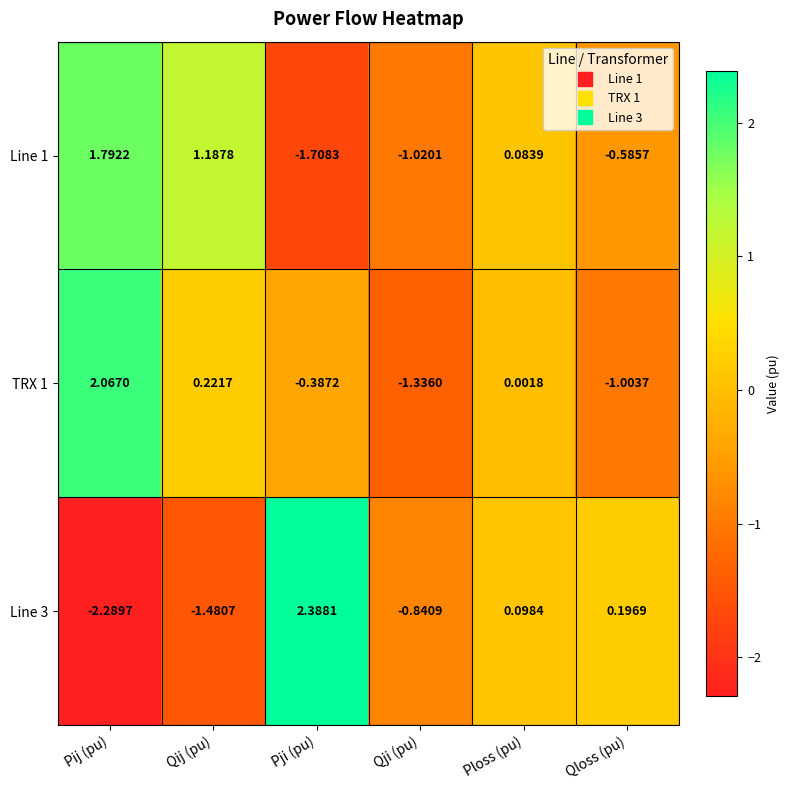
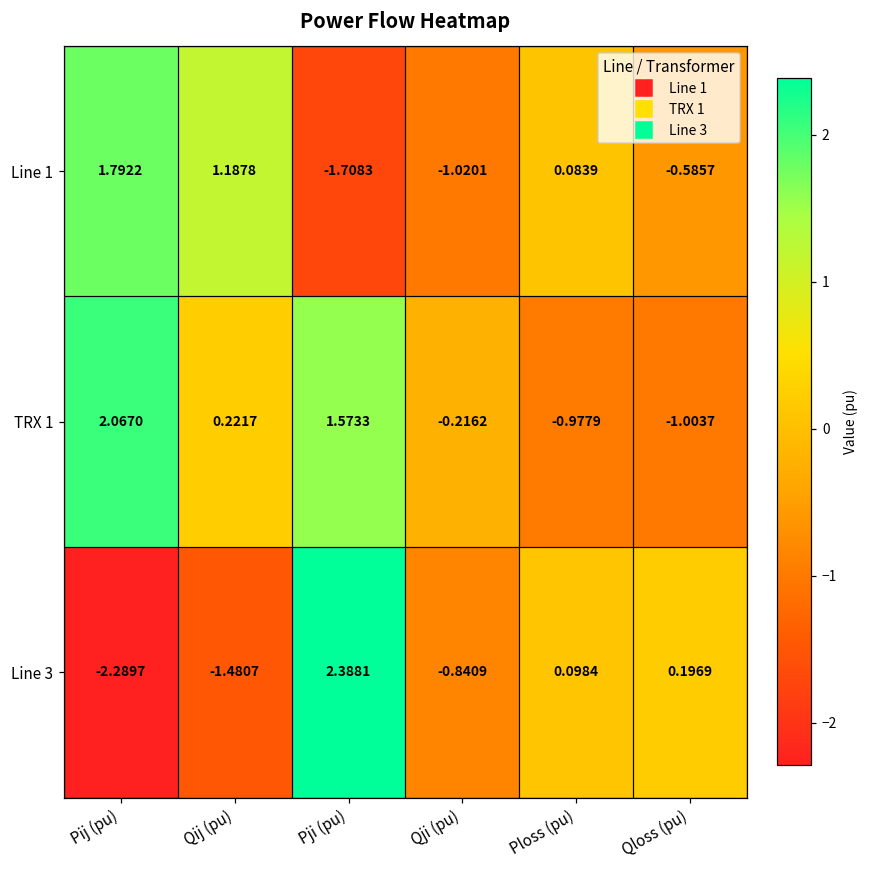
  {
    "Line 1": {
      "Pij (pu)": 1.7922,
      "Qij (pu)": 1.1878,
      "Pji (pu)": -1.7083,
      "Qji (pu)": -1.0201,
      "Ploss (pu)": 0.0839,
      "Qloss (pu)": -0.5857
    },
    "TRX 1": {
      "Pij (pu)": 2.0670,
      "Qij (pu)": 0.2217,
-     "Pji (pu)": -0.3872,
-     "Qji (pu)": -1.3360,
-     "Ploss (pu)": 0.0018,
+     "Pji (pu)": 1.5733,
+     "Qji (pu)": -0.2162,
+     "Ploss (pu)": -0.9779,
      "Qloss (pu)": -1.0037
    },
    "Line 3": {
      "Pij (pu)": -2.2897,
      "Qij (pu)": -1.4807,
      "Pji (pu)": 2.3881,
      "Qji (pu)": -0.8409,
      "Ploss (pu)": 0.0984,
      "Qloss (pu)": 0.1969
    }
  }
